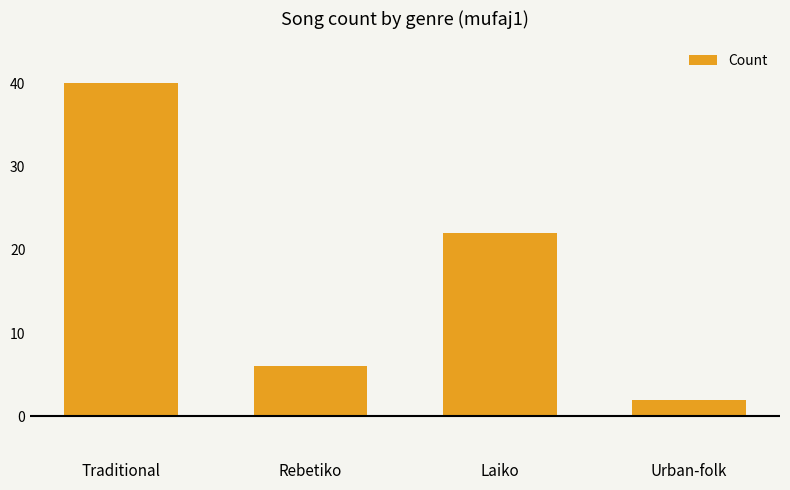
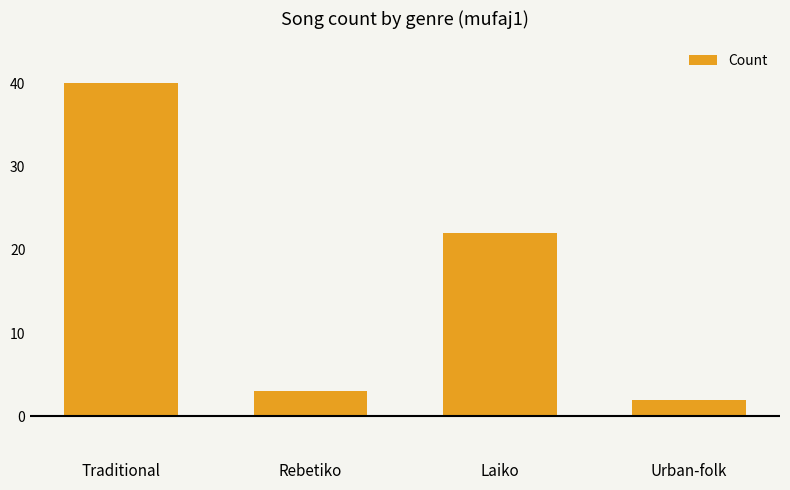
  {
    "Traditional": 40,
-   "Rebetiko": 6,
+   "Rebetiko": 3,
    "Laiko": 22,
    "Urban-folk": 2
  }
